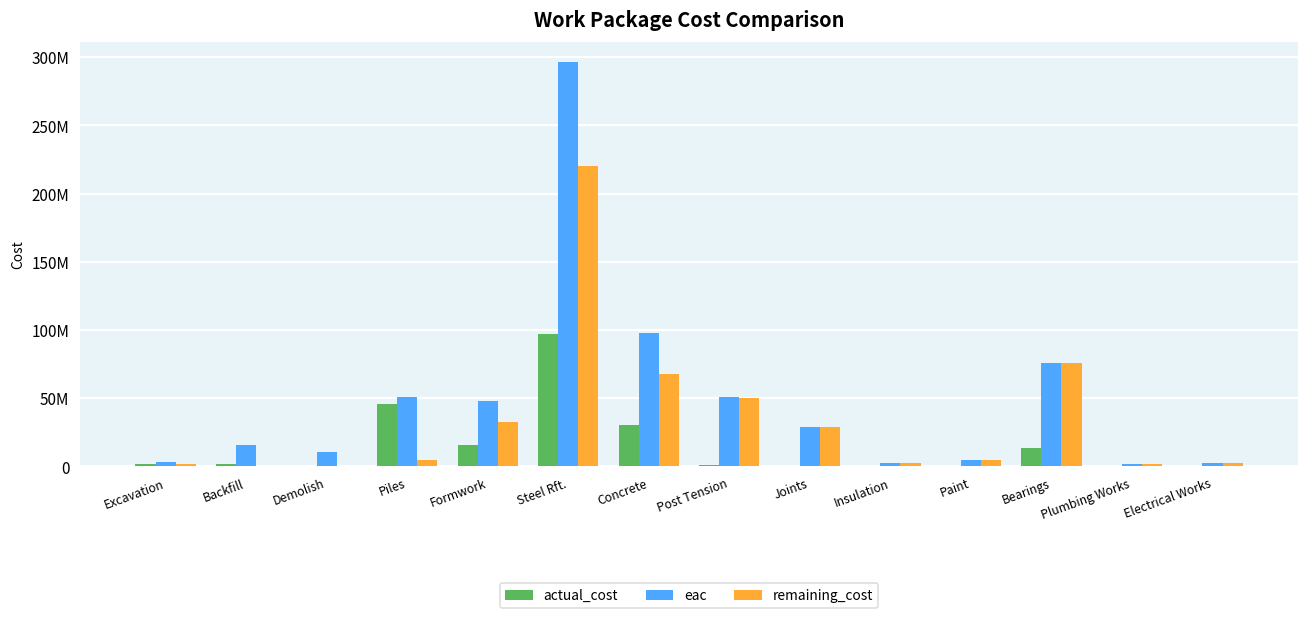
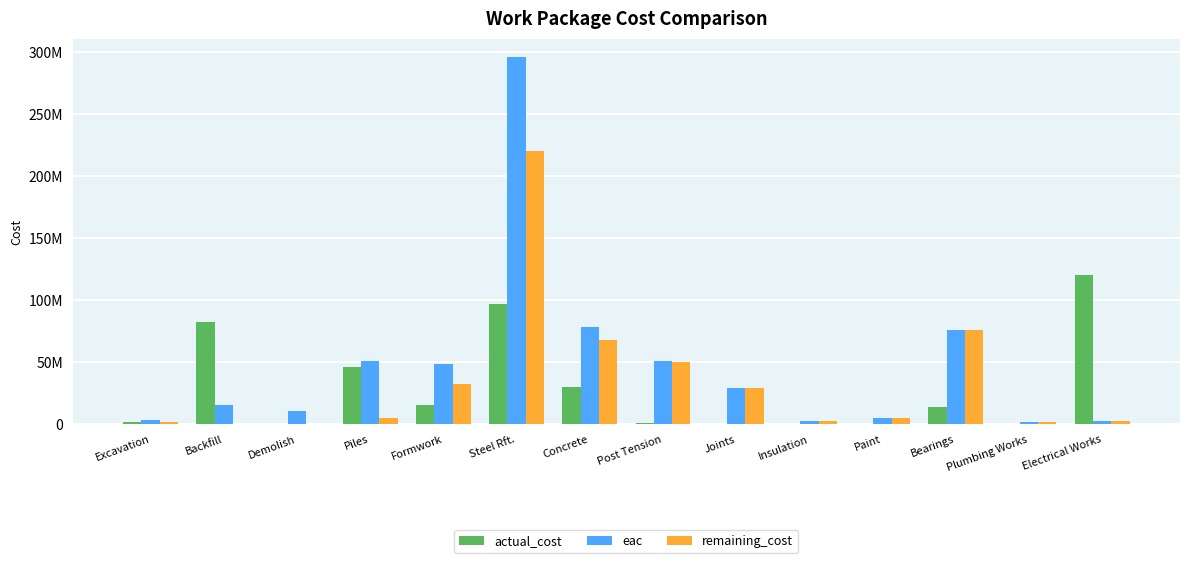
  {
    "actual_cost": {
-     "Backfill": 2000000,
+     "Backfill": 82000000,
      "Piles": 46000000,
      "Formwork": 16000000,
      "Steel Rft.": 97000000,
      "Concrete": 30000000,
      "Joints": 0,
      "Bearings": 14000000,
      "Plumbing Works": 0,
-     "Electrical Works": 0
+     "Electrical Works": 120000000
    },
    "eac": {
      "Excavation": 3000000,
      "Backfill": 16000000,
      "Demolish": 11000000,
      "Piles": 51000000,
      "Formwork": 48000000,
      "Steel Rft.": 296000000,
-     "Concrete": 98000000,
+     "Concrete": 78000000,
      "Post Tension": 51000000,
      "Joints": 29000000,
      "Insulation": 3000000,
      "Paint": 5000000,
      "Bearings": 76000000,
      "Electrical Works": 3000000
    },
    "remaining_cost": {
      "Piles": 5000000,
      "Formwork": 33000000,
      "Steel Rft.": 220000000,
      "Concrete": 68000000,
      "Post Tension": 50000000,
      "Joints": 29000000,
      "Insulation": 3000000,
      "Paint": 5000000,
      "Bearings": 76000000,
      "Electrical Works": 3000000
    }
  }
